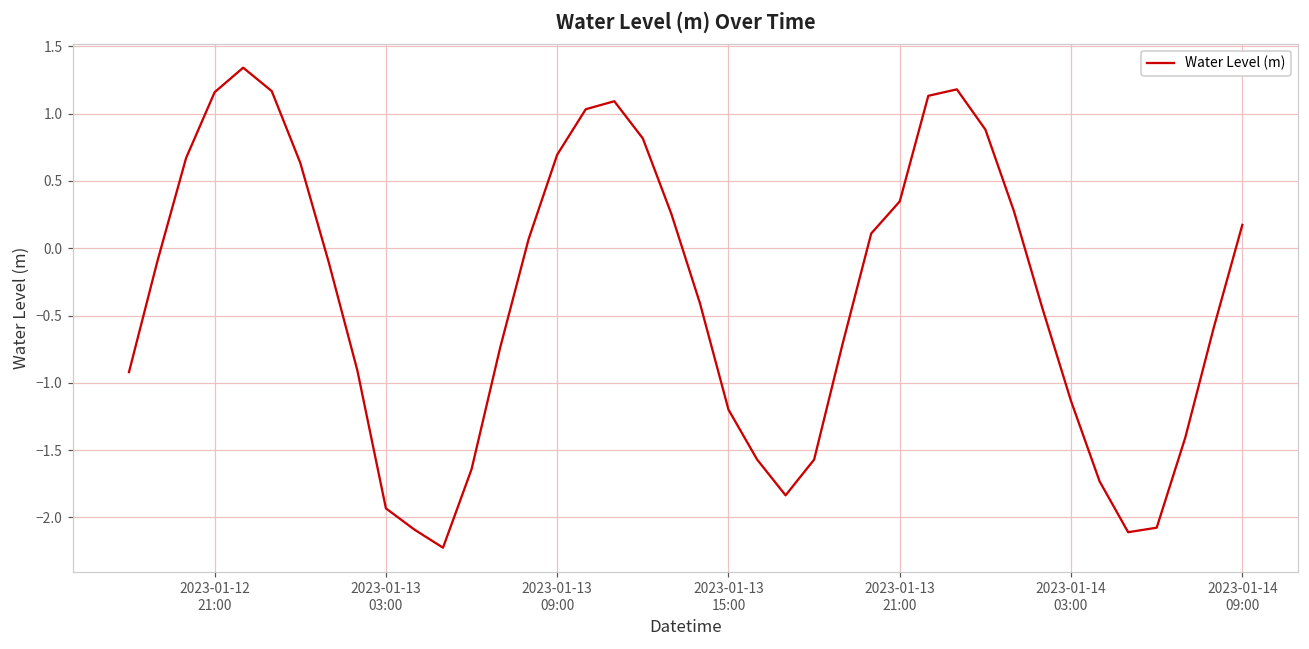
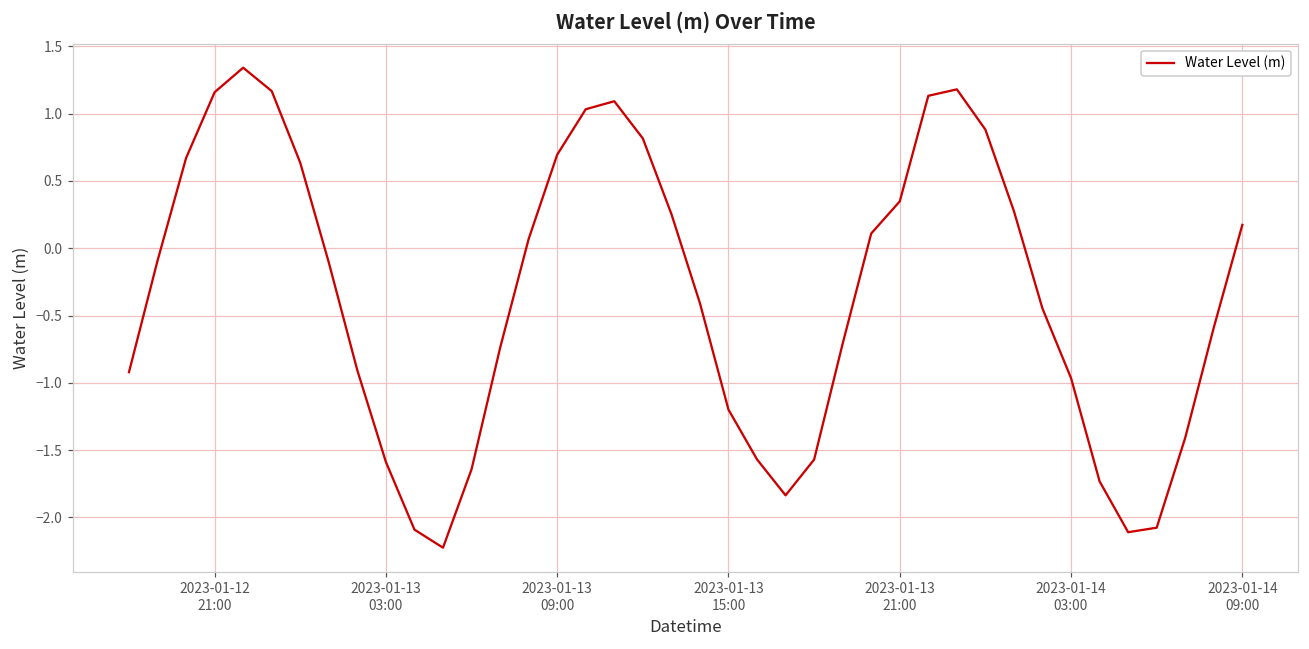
  {
    "2023-01-12 21:00": 1.16,
-   "2023-01-13 03:00": -1.93,
+   "2023-01-13 03:00": -1.59,
    "2023-01-13 09:00": 0.69,
    "2023-01-13 15:00": -1.20,
    "2023-01-13 21:00": 0.35,
-   "2023-01-14 03:00": -1.14,
+   "2023-01-14 03:00": -0.96,
    "2023-01-14 09:00": 0.17
  }
